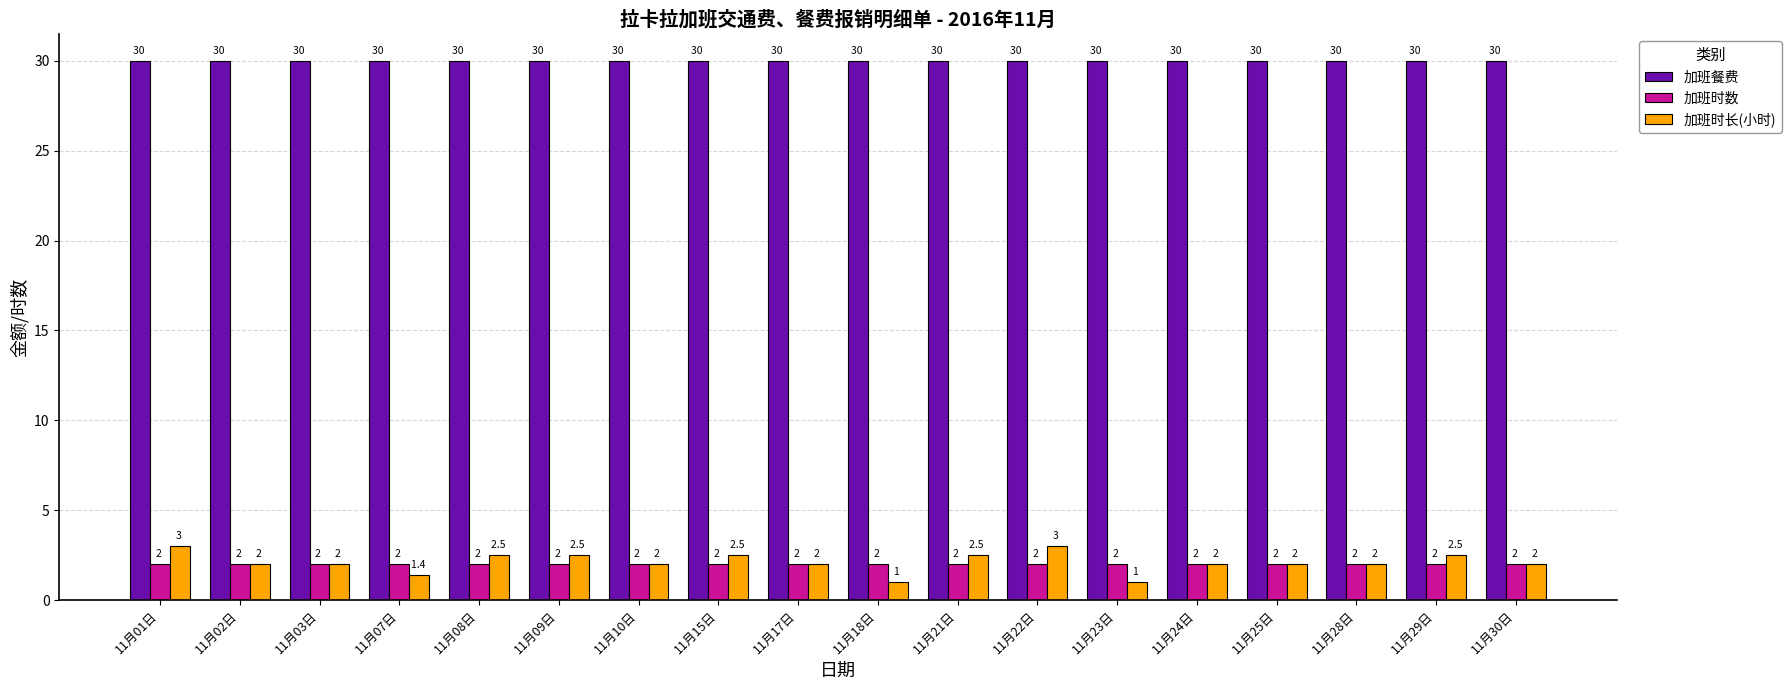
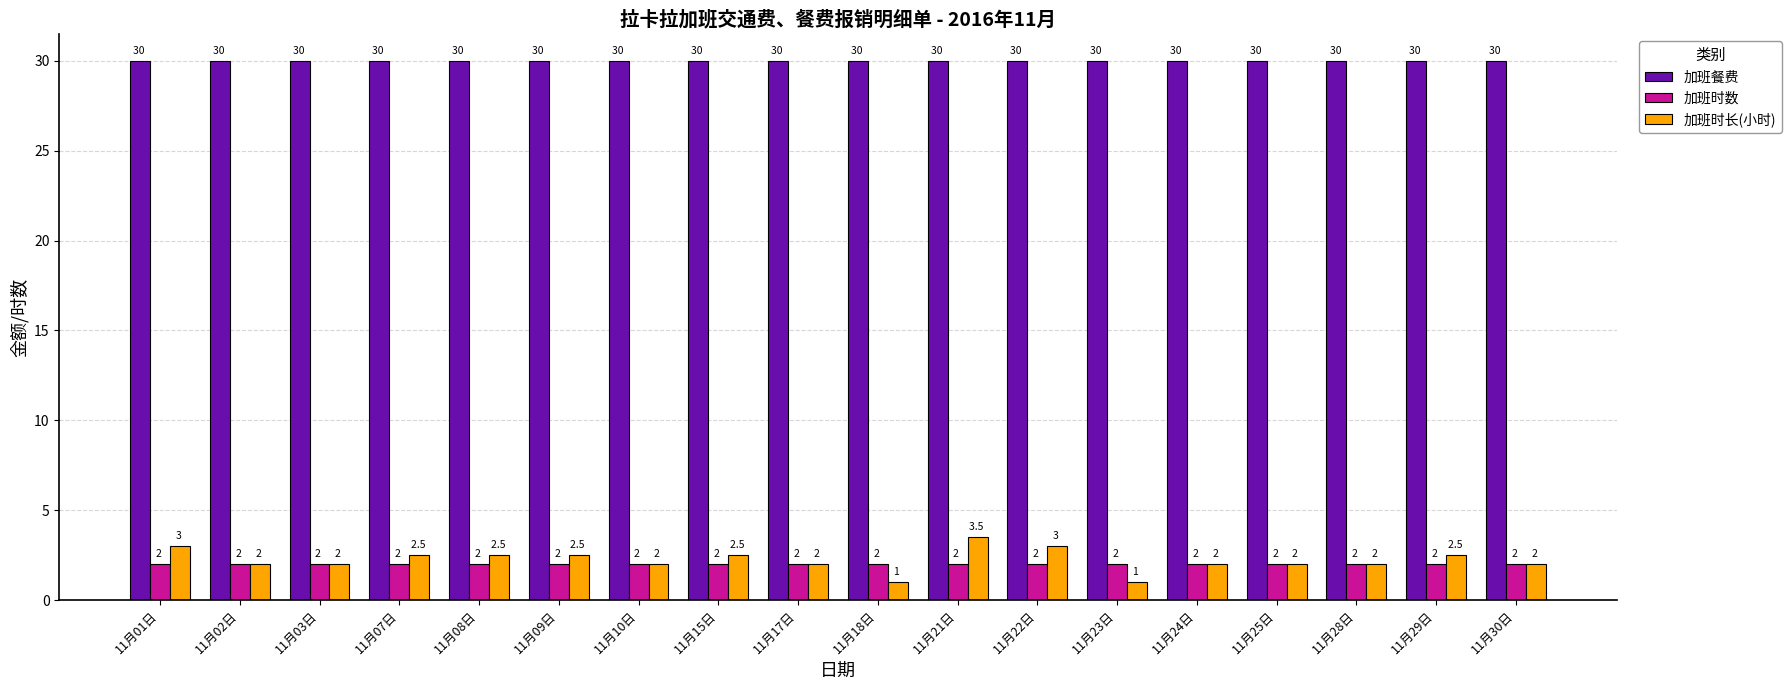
  {
    "加班餐费": {
      "11月01日": 30,
      "11月02日": 30,
      "11月03日": 30,
      "11月07日": 30,
      "11月08日": 30,
      "11月09日": 30,
      "11月10日": 30,
      "11月15日": 30,
      "11月17日": 30,
      "11月18日": 30,
      "11月21日": 30,
      "11月22日": 30,
      "11月23日": 30,
      "11月24日": 30,
      "11月25日": 30,
      "11月28日": 30,
      "11月29日": 30,
      "11月30日": 30
    },
    "加班时数": {
      "11月01日": 2,
      "11月02日": 2,
      "11月03日": 2,
      "11月07日": 2,
      "11月08日": 2,
      "11月09日": 2,
      "11月10日": 2,
      "11月15日": 2,
      "11月17日": 2,
      "11月18日": 2,
      "11月21日": 2,
      "11月22日": 2,
      "11月23日": 2,
      "11月24日": 2,
      "11月25日": 2,
      "11月28日": 2,
      "11月29日": 2,
      "11月30日": 2
    },
    "加班时长(小时)": {
      "11月01日": 3,
      "11月02日": 2,
      "11月03日": 2,
-     "11月07日": 1.4,
+     "11月07日": 2.5,
      "11月08日": 2.5,
      "11月09日": 2.5,
      "11月10日": 2,
      "11月15日": 2.5,
      "11月17日": 2,
      "11月18日": 1,
-     "11月21日": 2.5,
+     "11月21日": 3.5,
      "11月22日": 3,
      "11月23日": 1,
      "11月24日": 2,
      "11月25日": 2,
      "11月28日": 2,
      "11月29日": 2.5,
      "11月30日": 2
    }
  }
